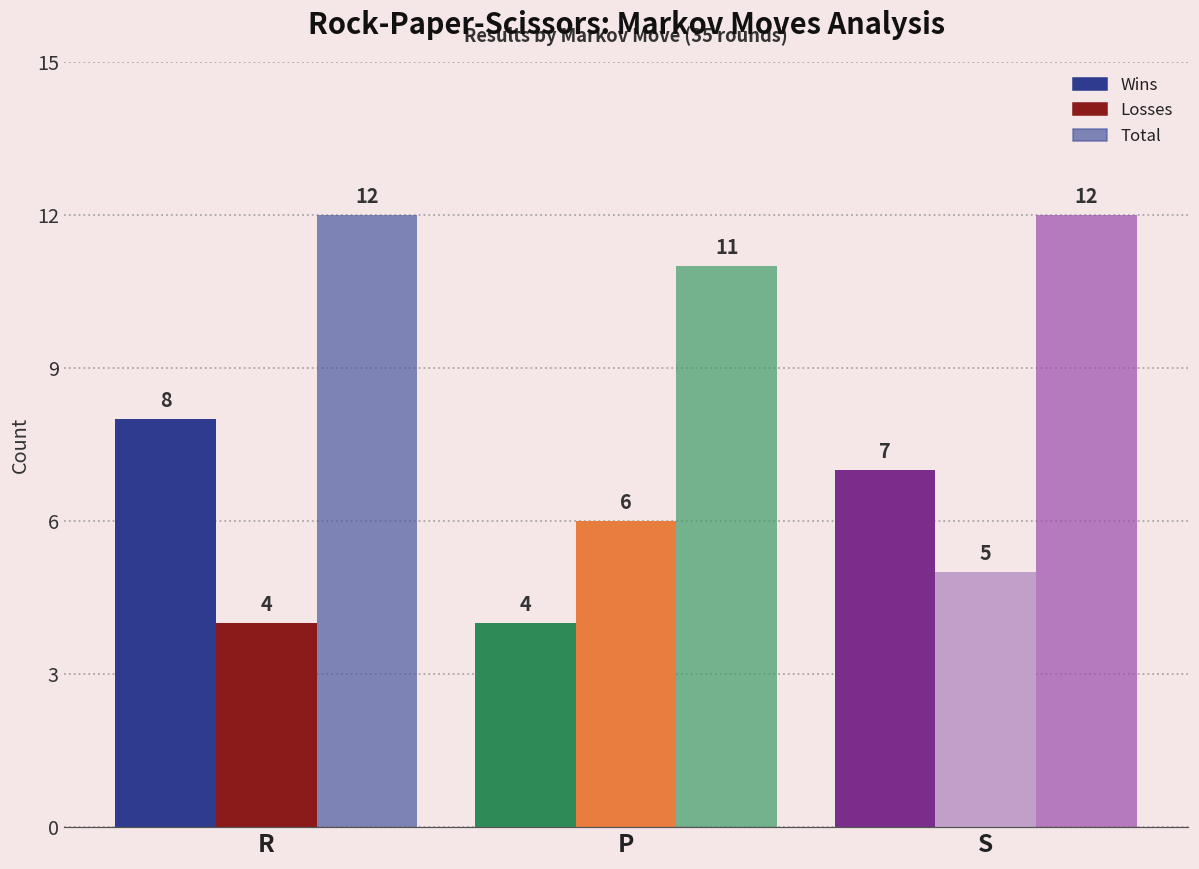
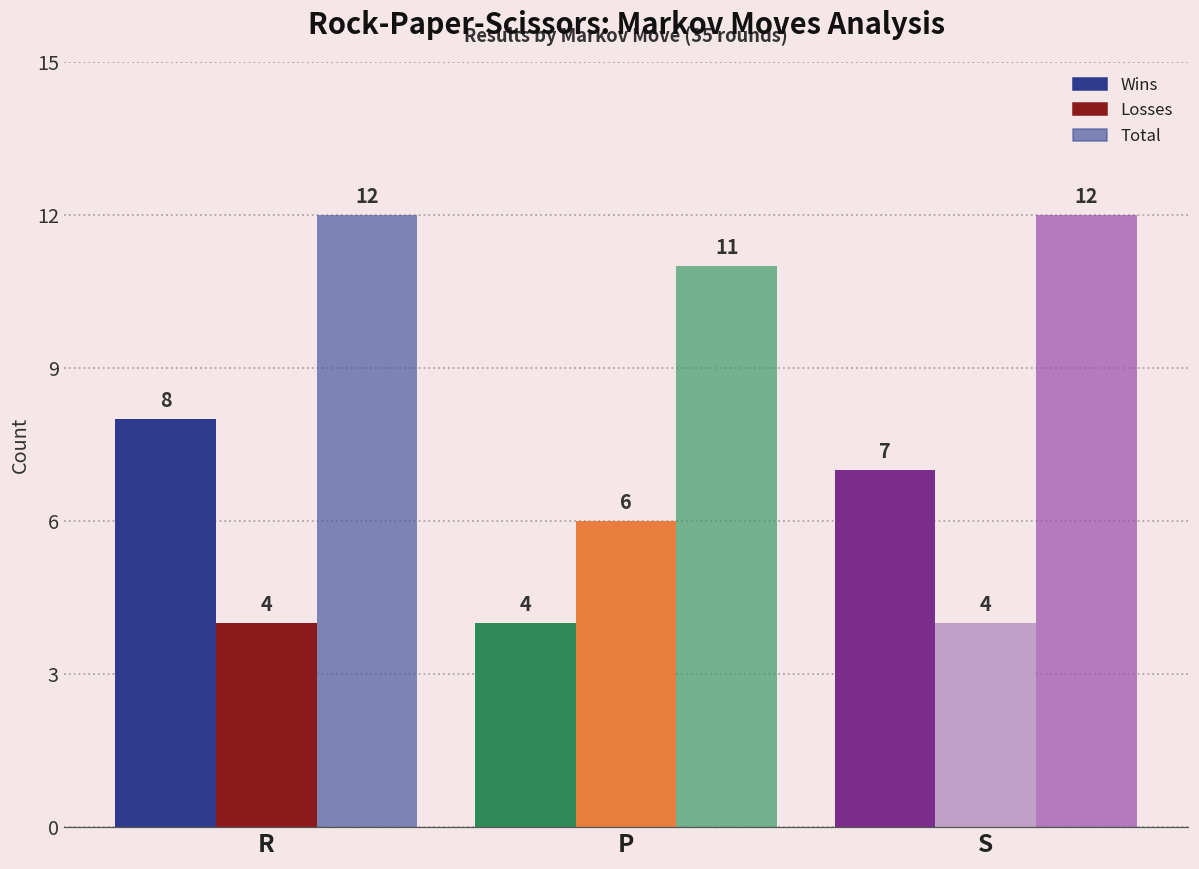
  {
    "Losses": {
      "R": 4,
      "P": 6,
-     "S": 5
+     "S": 4
    }
  }
